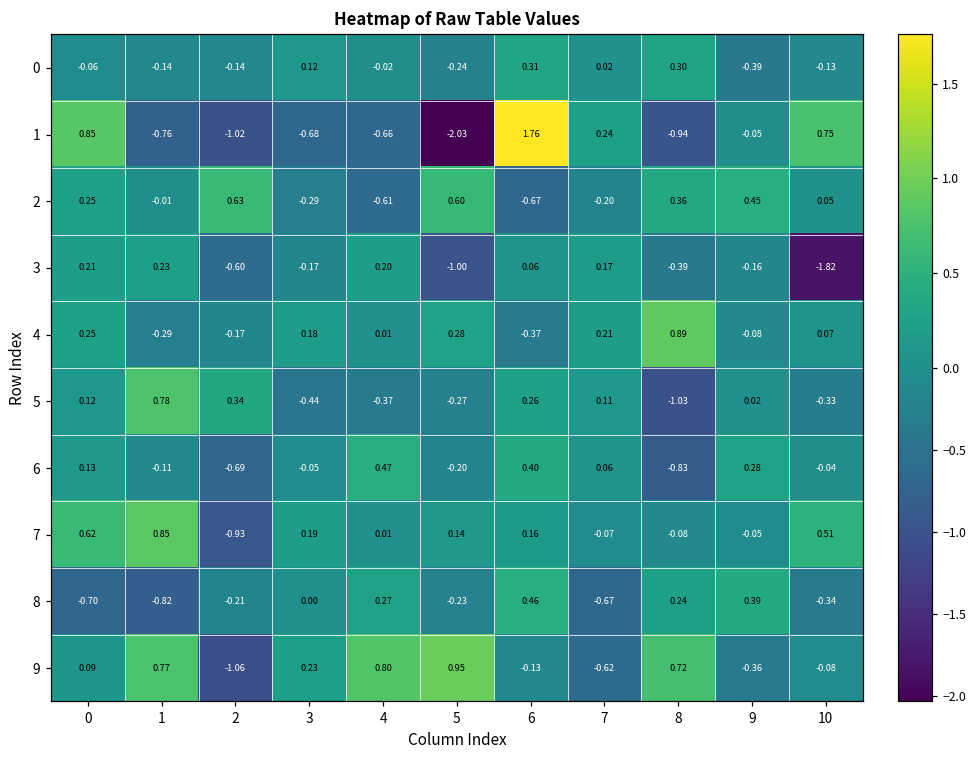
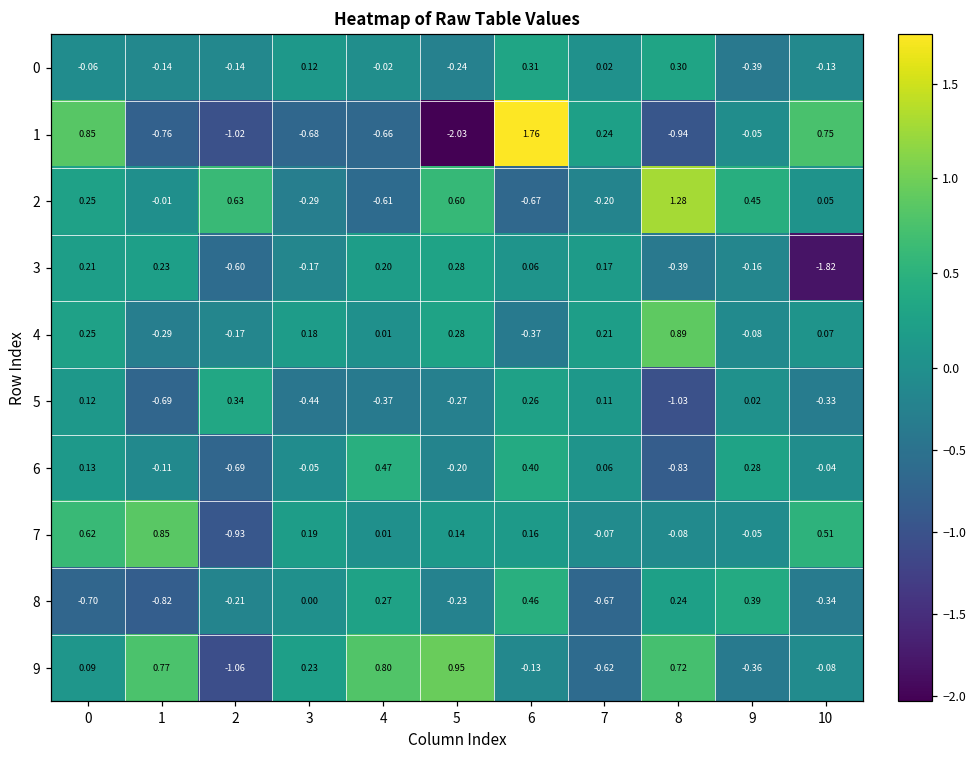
  {
    "0": {
      "0": -0.06,
      "1": -0.14,
      "2": -0.14,
      "3": 0.12,
      "4": -0.02,
      "5": -0.24,
      "6": 0.31,
      "7": 0.02,
      "8": 0.30,
      "9": -0.39,
      "10": -0.13
    },
    "1": {
      "0": 0.85,
      "1": -0.76,
      "2": -1.02,
      "3": -0.68,
      "4": -0.66,
      "5": -2.03,
      "6": 1.76,
      "7": 0.24,
      "8": -0.94,
      "9": -0.05,
      "10": 0.75
    },
    "2": {
      "0": 0.25,
      "1": -0.01,
      "2": 0.63,
      "3": -0.29,
      "4": -0.61,
      "5": 0.60,
      "6": -0.67,
      "7": -0.20,
-     "8": 0.36,
+     "8": 1.28,
      "9": 0.45,
      "10": 0.05
    },
    "3": {
      "0": 0.21,
      "1": 0.23,
      "2": -0.60,
      "3": -0.17,
      "4": 0.20,
-     "5": -1.00,
+     "5": 0.28,
      "6": 0.06,
      "7": 0.17,
      "8": -0.39,
      "9": -0.16,
      "10": -1.82
    },
    "4": {
      "0": 0.25,
      "1": -0.29,
      "2": -0.17,
      "3": 0.18,
      "4": 0.01,
      "5": 0.28,
      "6": -0.37,
      "7": 0.21,
      "8": 0.89,
      "9": -0.08,
      "10": 0.07
    },
    "5": {
      "0": 0.12,
-     "1": 0.78,
+     "1": -0.69,
      "2": 0.34,
      "3": -0.44,
      "4": -0.37,
      "5": -0.27,
      "6": 0.26,
      "7": 0.11,
      "8": -1.03,
      "9": 0.02,
      "10": -0.33
    },
    "6": {
      "0": 0.13,
      "1": -0.11,
      "2": -0.69,
      "3": -0.05,
      "4": 0.47,
      "5": -0.20,
      "6": 0.40,
      "7": 0.06,
      "8": -0.83,
      "9": 0.28,
      "10": -0.04
    },
    "7": {
      "0": 0.62,
      "1": 0.85,
      "2": -0.93,
      "3": 0.19,
      "4": 0.01,
      "5": 0.14,
      "6": 0.16,
      "7": -0.07,
      "8": -0.08,
      "9": -0.05,
      "10": 0.51
    },
    "8": {
      "0": -0.70,
      "1": -0.82,
      "2": -0.21,
      "3": 0.00,
      "4": 0.27,
      "5": -0.23,
      "6": 0.46,
      "7": -0.67,
      "8": 0.24,
      "9": 0.39,
      "10": -0.34
    },
    "9": {
      "0": 0.09,
      "1": 0.77,
      "2": -1.06,
      "3": 0.23,
      "4": 0.80,
      "5": 0.95,
      "6": -0.13,
      "7": -0.62,
      "8": 0.72,
      "9": -0.36,
      "10": -0.08
    }
  }
